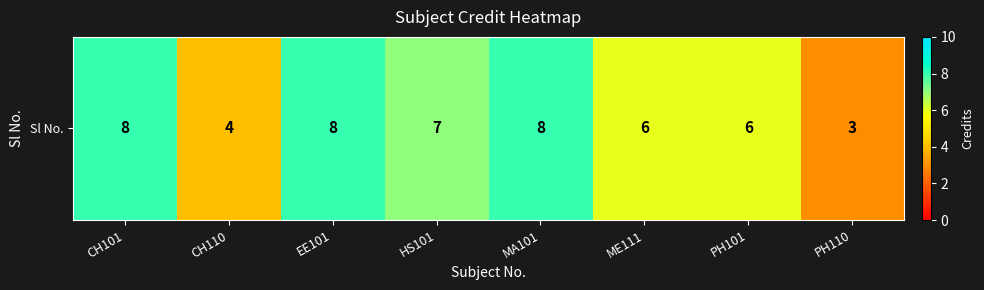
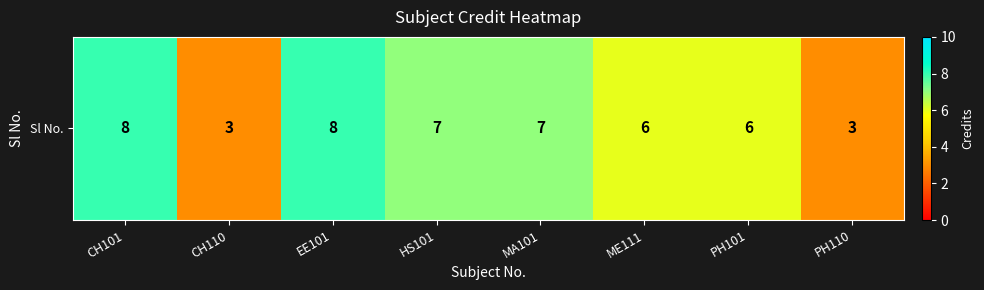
  {
    "Sl No.": {
      "CH101": 8,
-     "CH110": 4,
+     "CH110": 3,
      "EE101": 8,
      "HS101": 7,
-     "MA101": 8,
+     "MA101": 7,
      "ME111": 6,
      "PH101": 6,
      "PH110": 3
    }
  }
